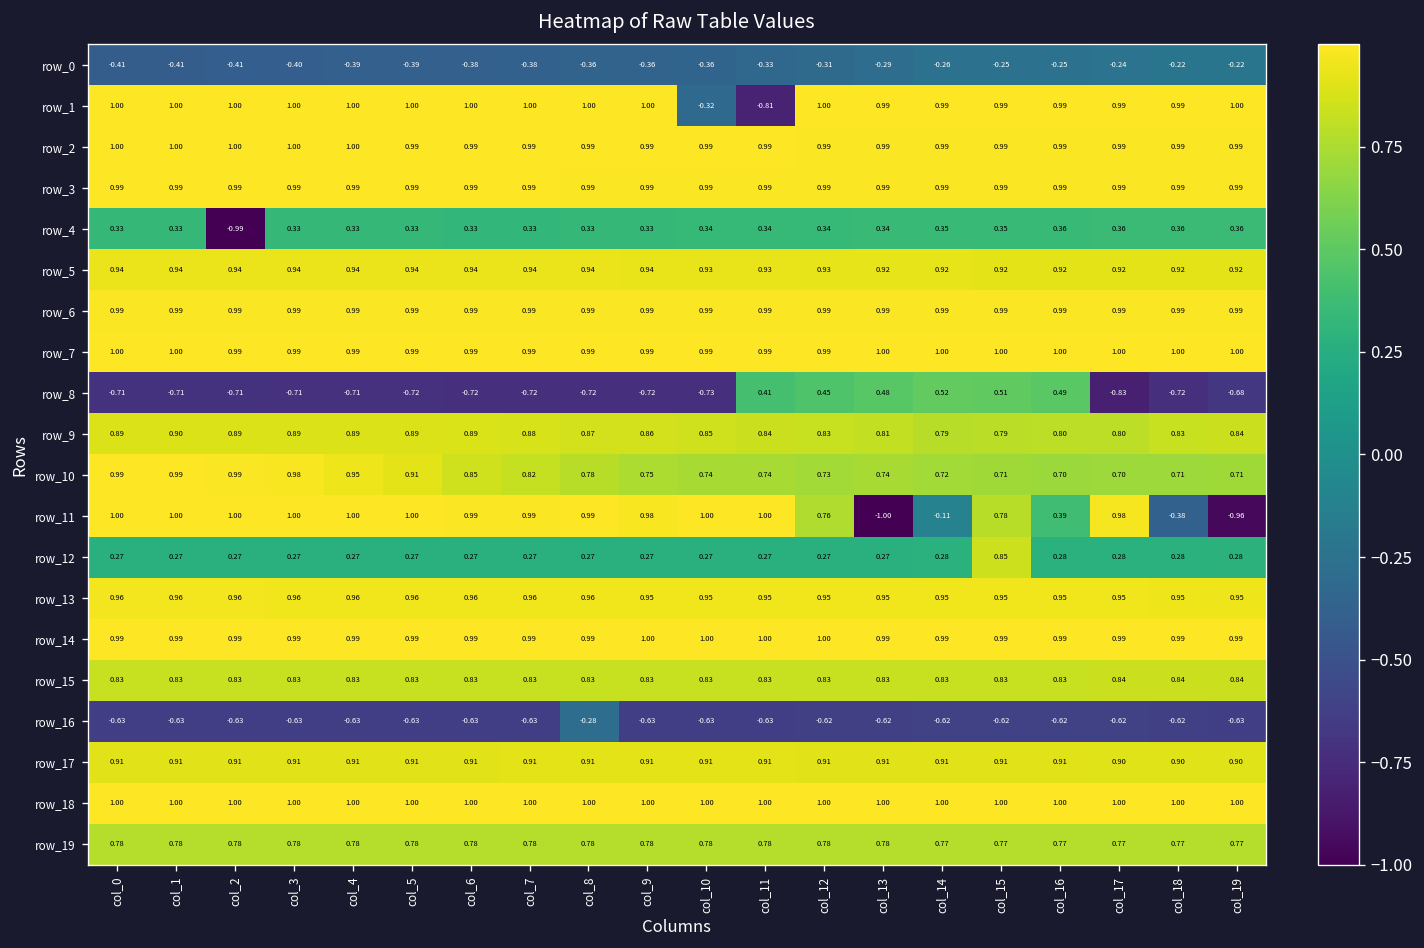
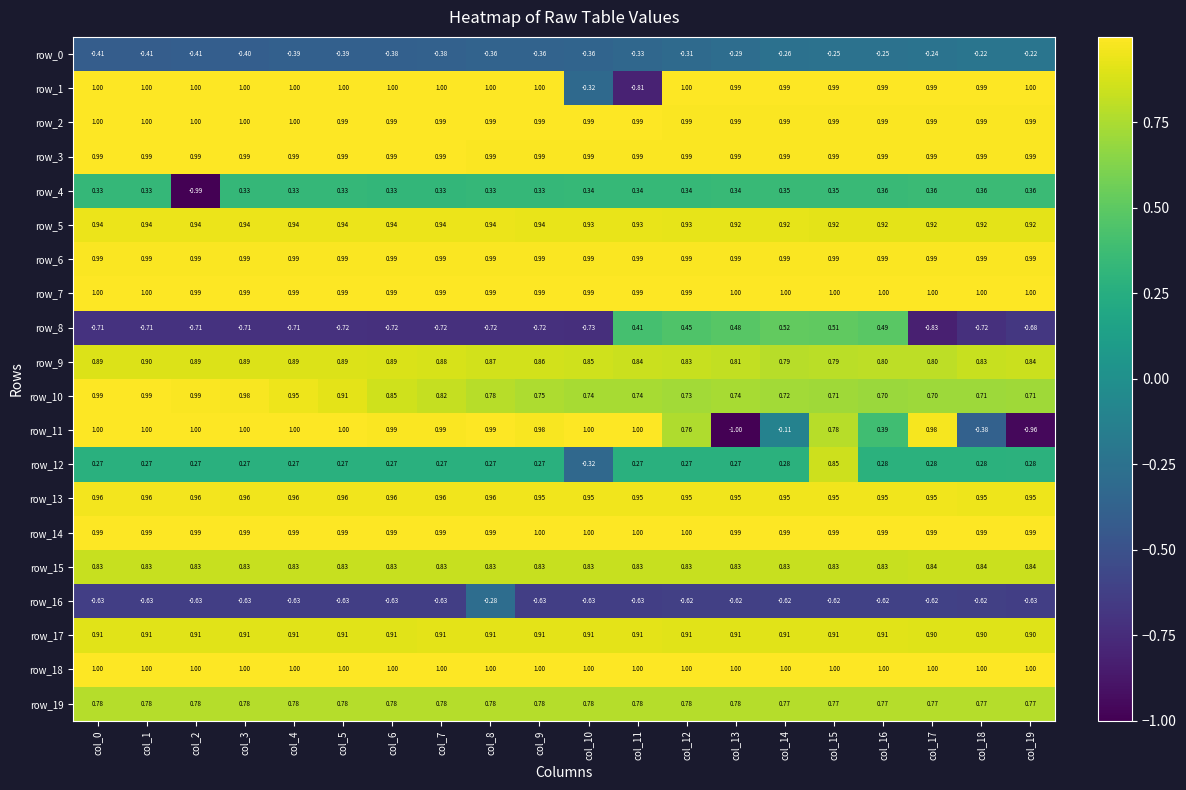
  {
    "row_12": {
      "col_0": 0.27,
      "col_1": 0.27,
      "col_2": 0.27,
      "col_3": 0.27,
      "col_4": 0.27,
      "col_5": 0.27,
      "col_6": 0.27,
      "col_7": 0.27,
      "col_8": 0.27,
      "col_9": 0.27,
-     "col_10": 0.27,
+     "col_10": -0.32,
      "col_11": 0.27,
      "col_12": 0.27,
      "col_13": 0.27,
      "col_14": 0.28,
      "col_15": 0.85,
      "col_16": 0.28,
      "col_17": 0.28,
      "col_18": 0.28,
      "col_19": 0.28
    }
  }
